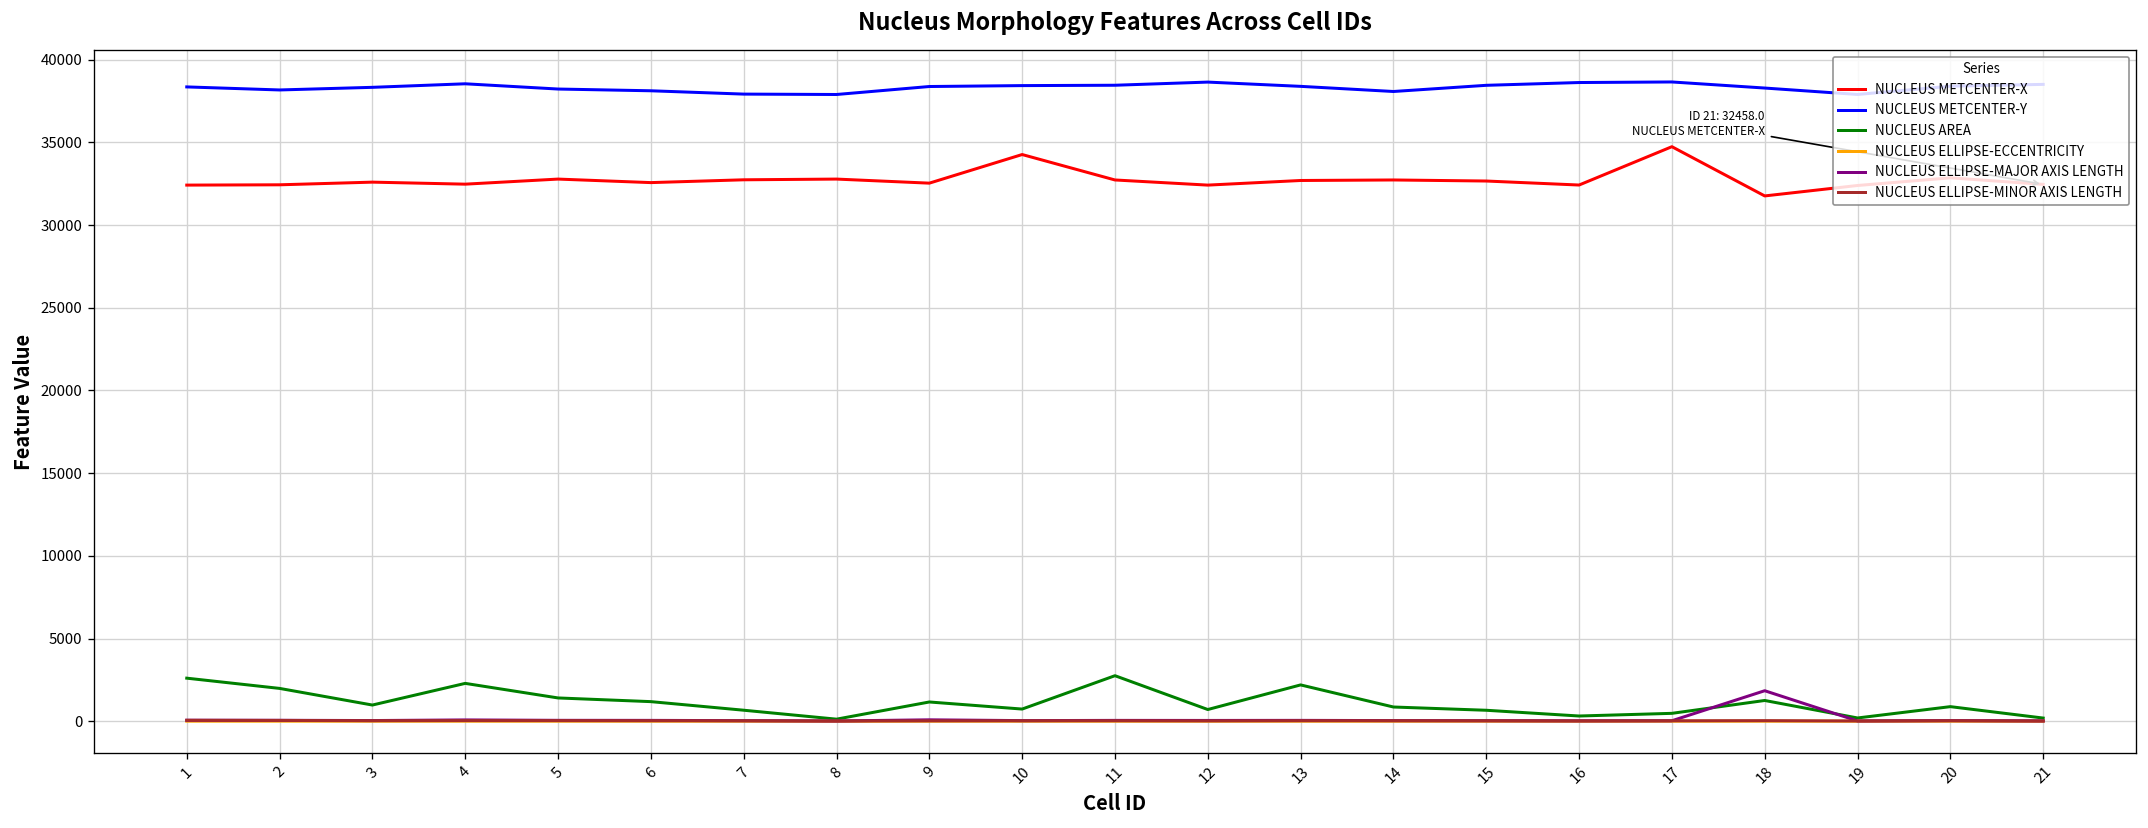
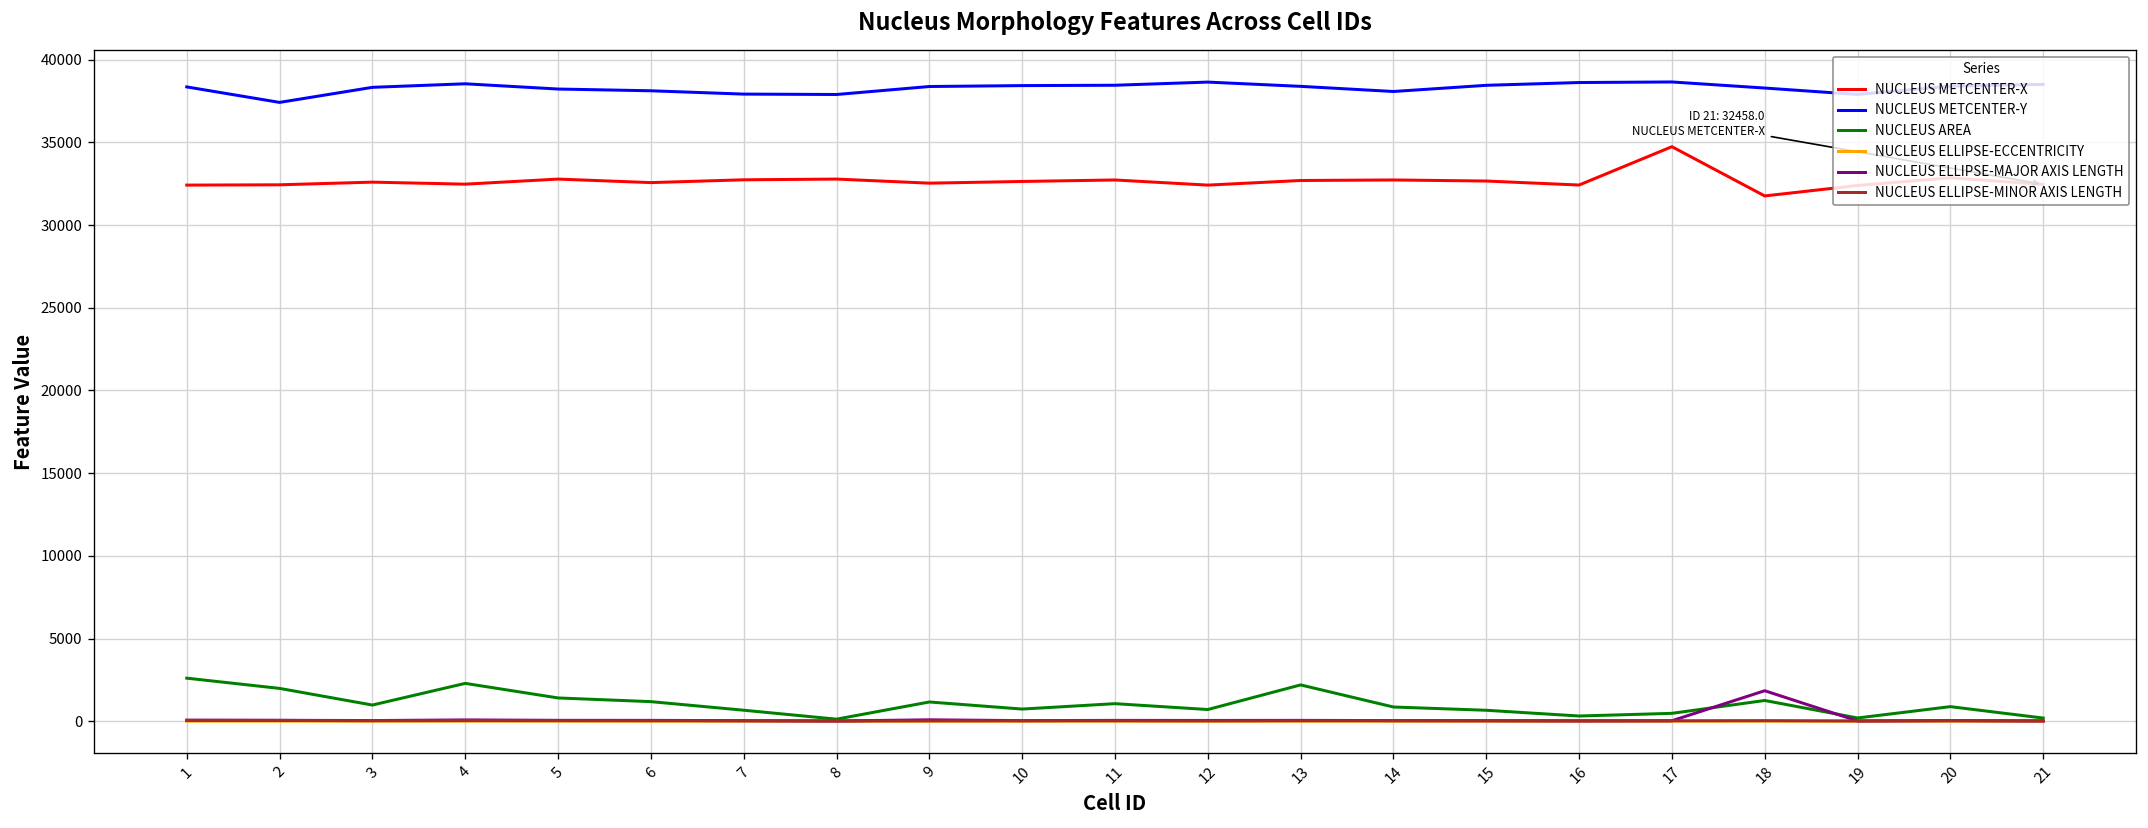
  {
    "NUCLEUS METCENTER-X": {
      "1": 32400,
      "2": 32400,
      "3": 32600,
      "4": 32500,
      "5": 32800,
      "6": 32600,
      "7": 32700,
      "8": 32800,
      "9": 32500,
-     "10": 34300,
+     "10": 32600,
      "11": 32700,
      "12": 32400,
      "13": 32700,
      "14": 32700,
      "15": 32700,
      "16": 32400,
      "18": 31800
    },
    "NUCLEUS METCENTER-Y": {
      "1": 38400,
-     "2": 38200,
+     "2": 37400,
      "3": 38300,
      "4": 38500,
      "5": 38200,
      "6": 38100,
      "7": 37900,
      "8": 37900,
      "9": 38400,
      "10": 38400,
      "11": 38500,
      "12": 38600,
      "13": 38400,
      "14": 38100,
      "15": 38400,
      "16": 38600,
      "17": 38600,
      "18": 38300
    },
    "NUCLEUS AREA": {
      "1": 2600,
      "2": 2000,
      "3": 1000,
      "4": 2300,
      "5": 1400,
      "6": 1200,
      "7": 700,
      "9": 1200,
      "10": 700,
-     "11": 2800,
+     "11": 1100,
      "12": 700,
      "13": 2200,
      "14": 900,
      "15": 700,
      "16": 300,
      "17": 500,
      "18": 1300,
      "20": 900
    },
    "NUCLEUS ELLIPSE-MAJOR AXIS LENGTH": {
      "18": 1800
    }
  }
